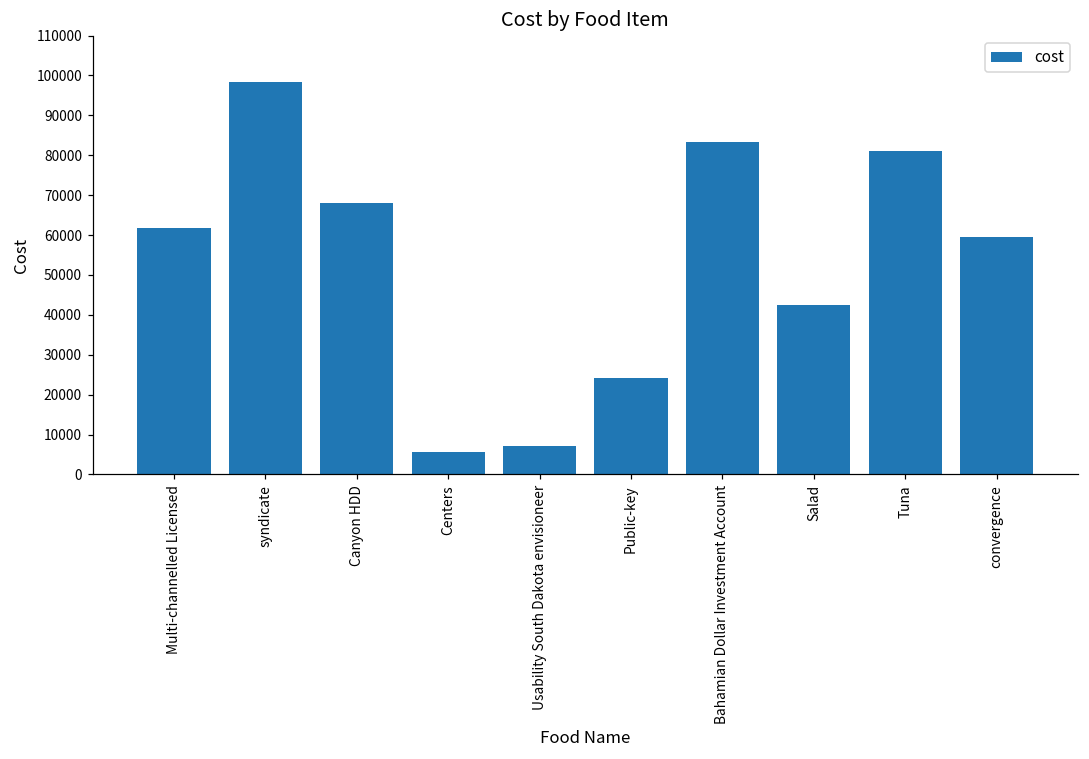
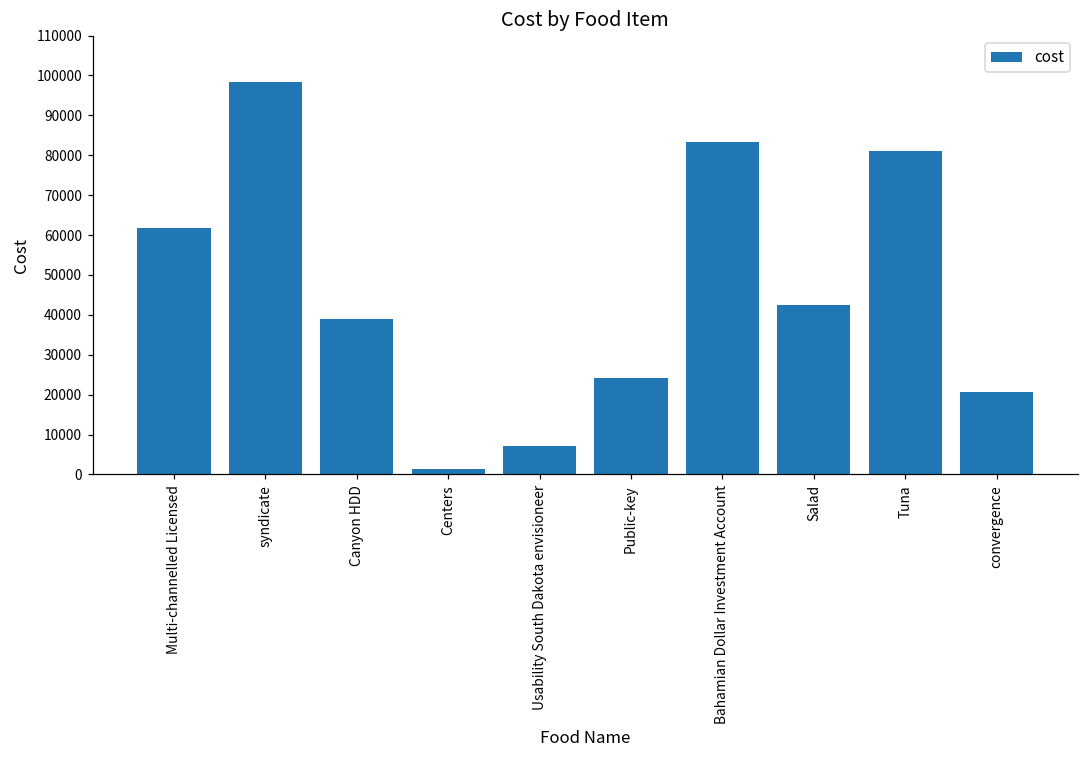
  {
    "Multi-channelled Licensed": 62000,
    "syndicate": 98000,
-   "Canyon HDD": 68000,
-   "Centers": 6000,
+   "Canyon HDD": 39000,
+   "Centers": 1000,
    "Usability South Dakota envisioneer": 7000,
    "Public-key": 24000,
    "Bahamian Dollar Investment Account": 83000,
    "Salad": 42000,
    "Tuna": 81000,
-   "convergence": 59000
+   "convergence": 21000
  }
